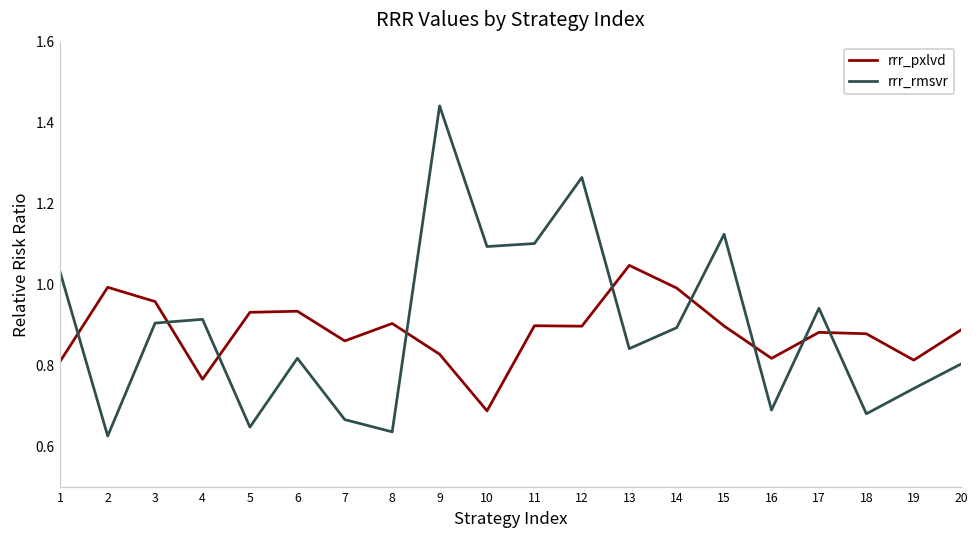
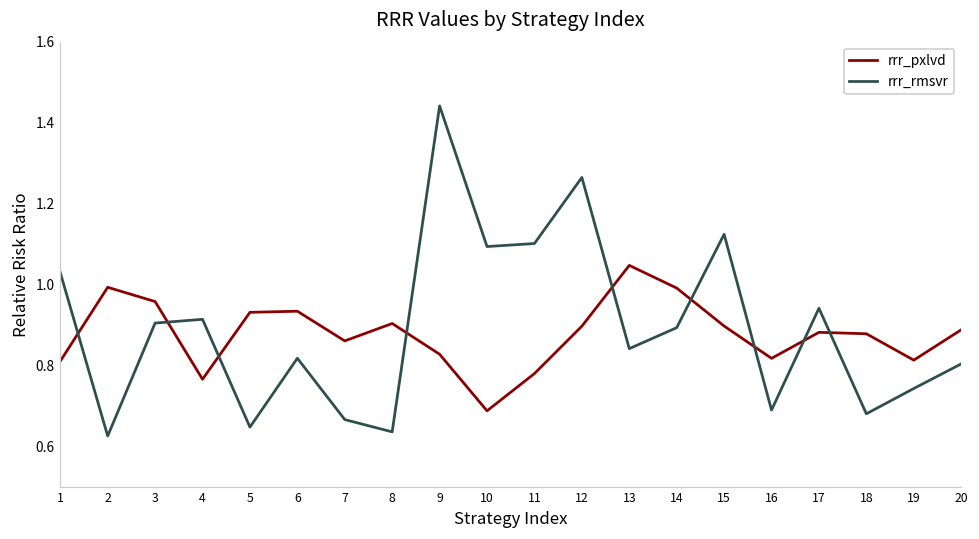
  {
    "rrr_pxlvd": {
      "1": 0.81,
      "2": 0.99,
      "3": 0.96,
      "4": 0.77,
      "5": 0.93,
      "6": 0.93,
      "7": 0.86,
      "8": 0.90,
      "9": 0.83,
      "10": 0.69,
-     "11": 0.90,
+     "11": 0.78,
      "12": 0.90,
      "13": 1.05,
      "14": 0.99,
      "15": 0.90,
      "16": 0.82,
      "17": 0.88,
      "18": 0.88,
      "19": 0.81,
      "20": 0.89
    },
    "rrr_rmsvr": {
      "1": 1.03,
      "2": 0.63,
      "3": 0.90,
      "4": 0.91,
      "5": 0.65,
      "6": 0.82,
      "7": 0.67,
      "8": 0.64,
      "9": 1.44,
      "10": 1.09,
      "11": 1.10,
      "12": 1.26,
      "13": 0.84,
      "14": 0.89,
      "15": 1.12,
      "16": 0.69,
      "17": 0.94,
      "18": 0.68,
      "19": 0.74,
      "20": 0.80
    }
  }
